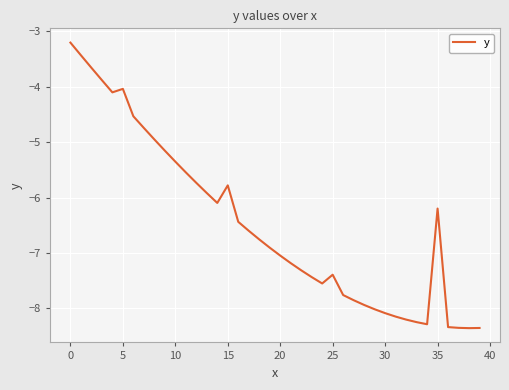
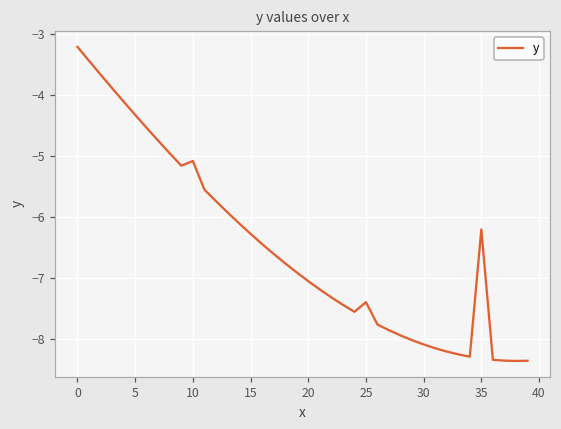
  {
    "0": -3.2,
-   "5": -4.0,
-   "10": -5.4,
-   "15": -5.8,
+   "5": -4.3,
+   "10": -5.1,
+   "15": -6.3,
    "20": -7.0,
    "25": -7.4,
    "30": -8.1,
    "35": -6.2
  }
